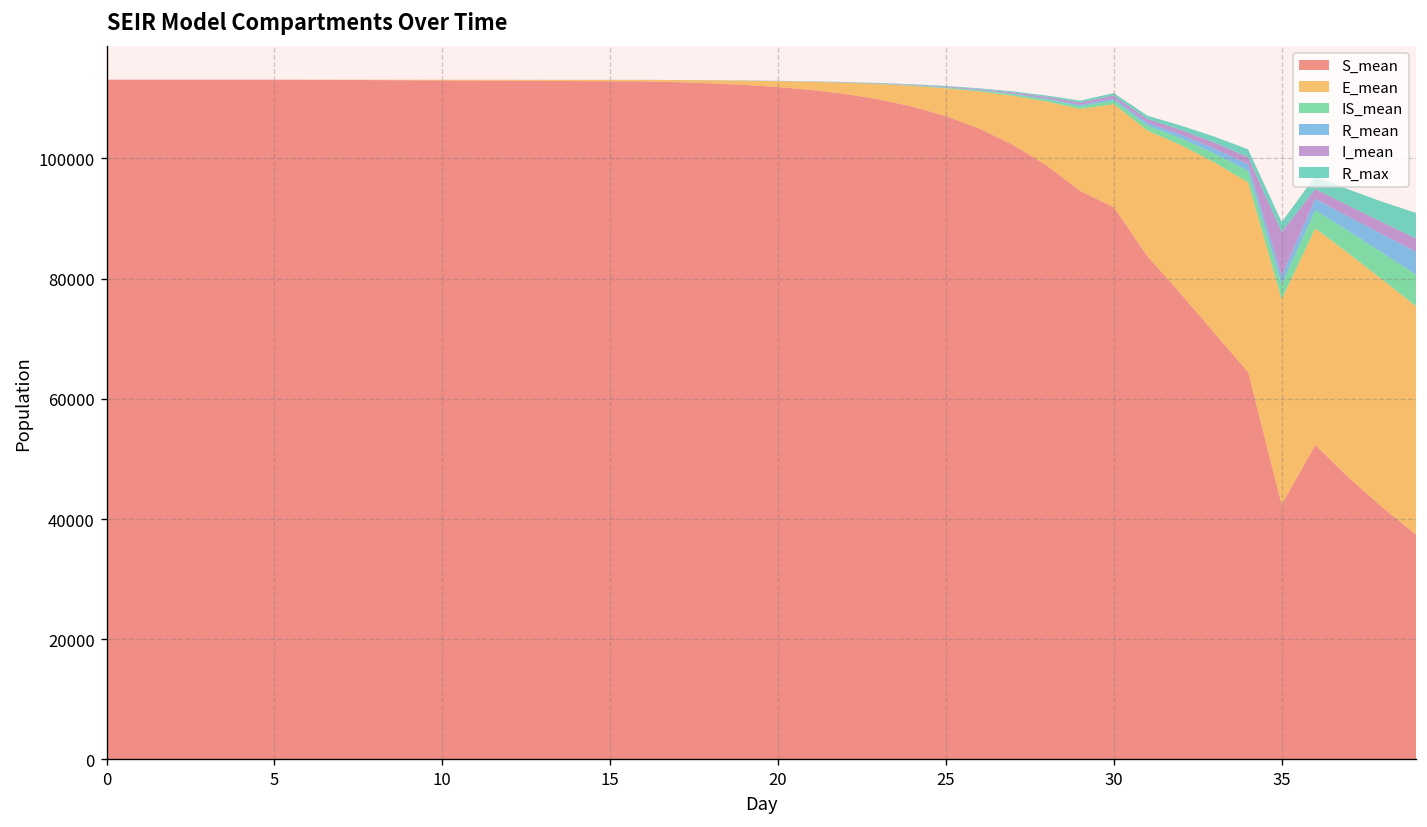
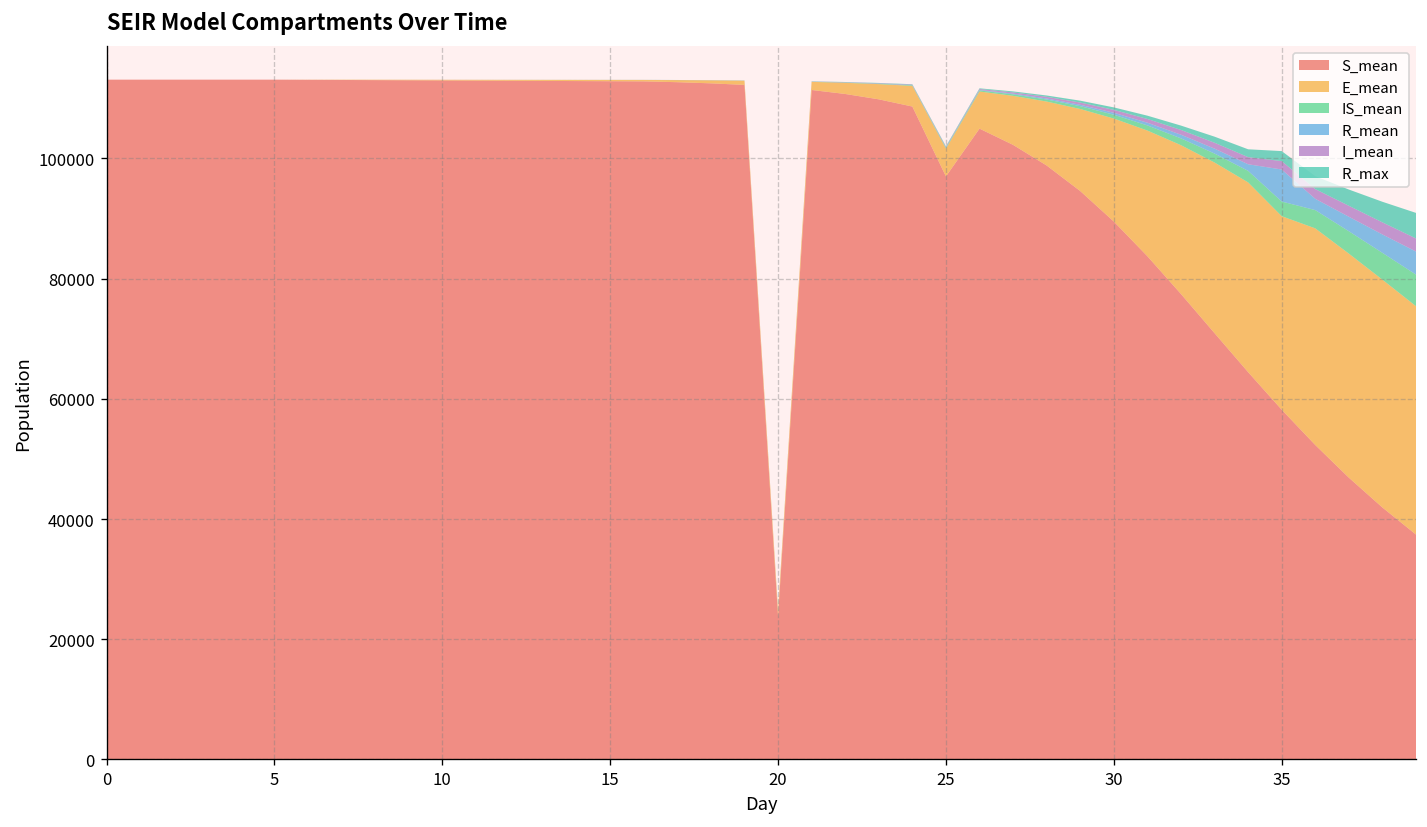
  {
    "S_mean": {
-     "20": 112000,
-     "25": 107000,
-     "30": 92000,
-     "35": 42000
+     "20": 24000,
+     "25": 97000,
+     "30": 89000,
+     "35": 58000
    },
    "E_mean": {
      "30": 17000,
-     "35": 34000
+     "35": 32000
    },
    "R_mean": {
-     "35": 1000
+     "35": 5000
    },
    "I_mean": {
-     "35": 7000
+     "35": 1000
    }
  }
